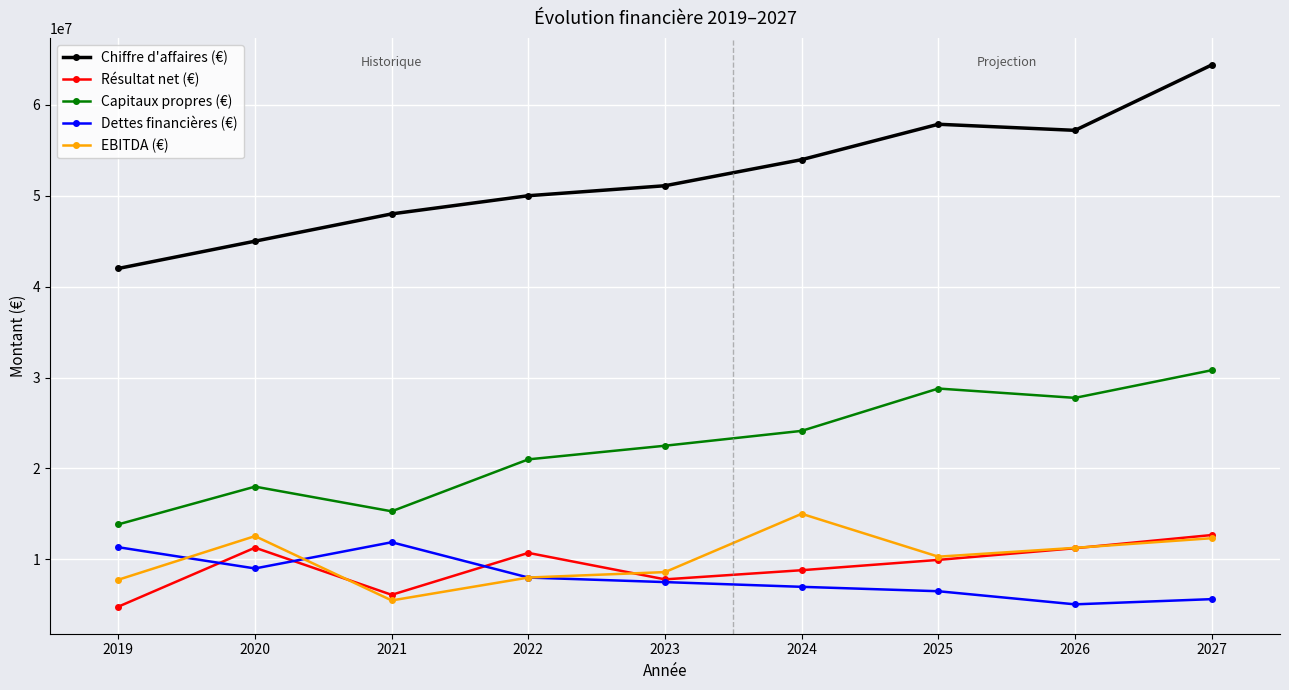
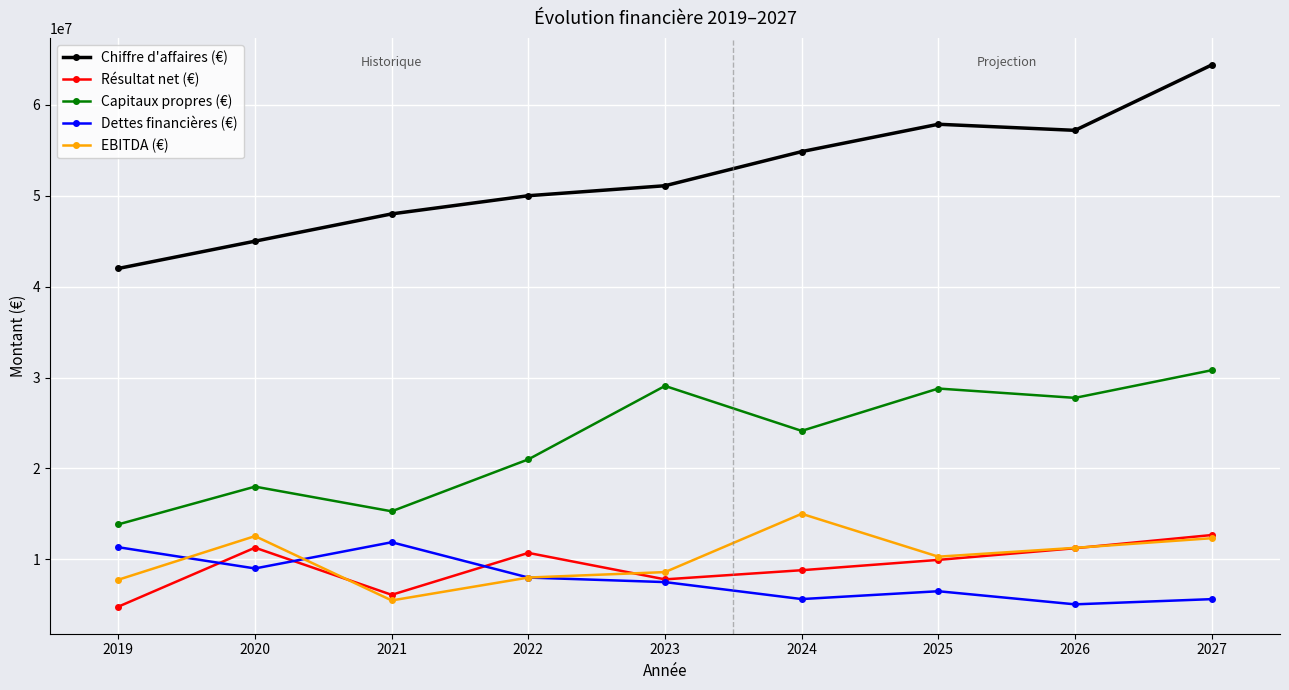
  {
    "Chiffre d'affaires (€)": {
      "2019": 42000000,
      "2020": 45000000,
      "2021": 48000000,
      "2022": 50000000,
      "2023": 51000000,
-     "2024": 54000000,
+     "2024": 55000000,
      "2025": 58000000,
      "2026": 57000000,
      "2027": 64000000
    },
    "Résultat net (€)": {
      "2019": 5000000,
      "2020": 11000000,
      "2021": 6000000,
      "2022": 11000000,
      "2023": 8000000,
      "2024": 9000000,
      "2025": 10000000,
      "2027": 13000000
    },
    "Capitaux propres (€)": {
      "2019": 14000000,
      "2020": 18000000,
      "2021": 15000000,
      "2022": 21000000,
-     "2023": 23000000,
+     "2023": 29000000,
      "2024": 24000000,
      "2025": 29000000,
      "2026": 28000000,
      "2027": 31000000
    },
    "Dettes financières (€)": {
      "2019": 11000000,
      "2020": 9000000,
      "2021": 12000000,
      "2023": 8000000,
-     "2024": 7000000,
+     "2024": 6000000,
      "2025": 6000000,
      "2026": 5000000,
      "2027": 6000000
    },
    "EBITDA (€)": {
      "2019": 8000000,
      "2020": 13000000,
      "2021": 5000000,
      "2023": 9000000,
      "2024": 15000000,
      "2025": 10000000,
      "2027": 12000000
    }
  }
